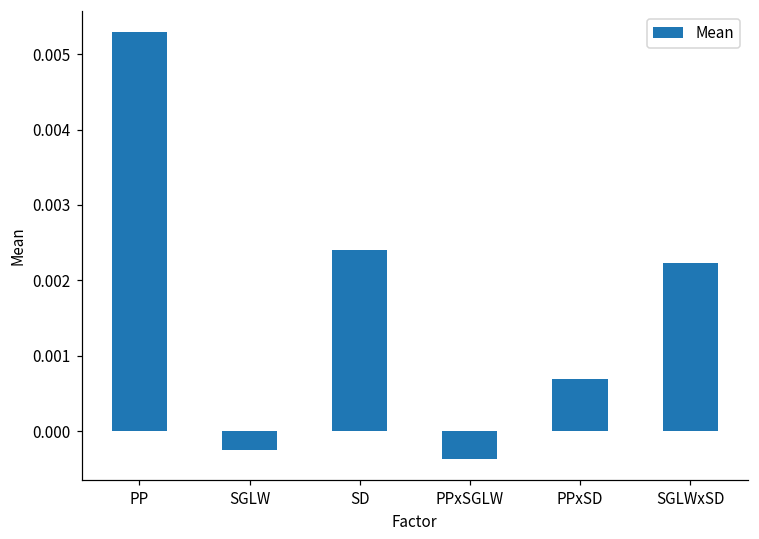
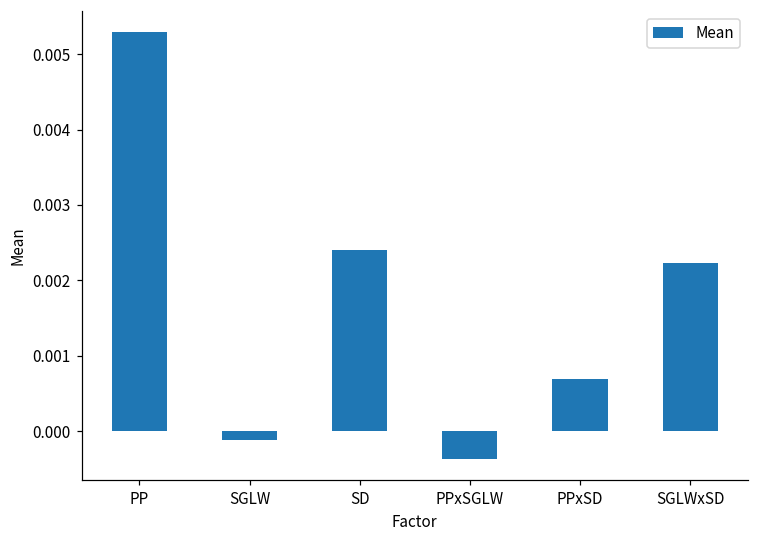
  {
    "PP": 0.0053,
-   "SGLW": -0.0003,
+   "SGLW": -0.0001,
    "SD": 0.0024,
    "PPxSGLW": -0.0004,
    "PPxSD": 0.0007,
    "SGLWxSD": 0.0022
  }
